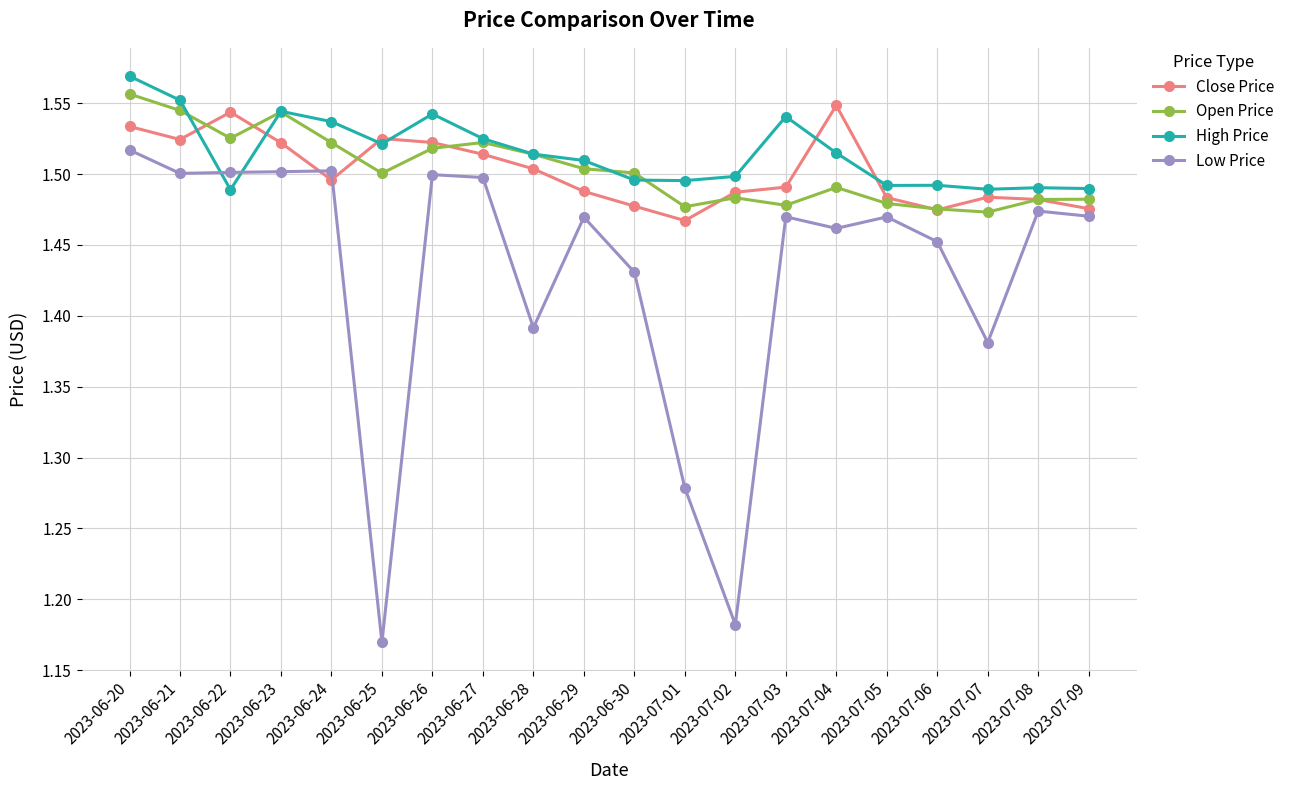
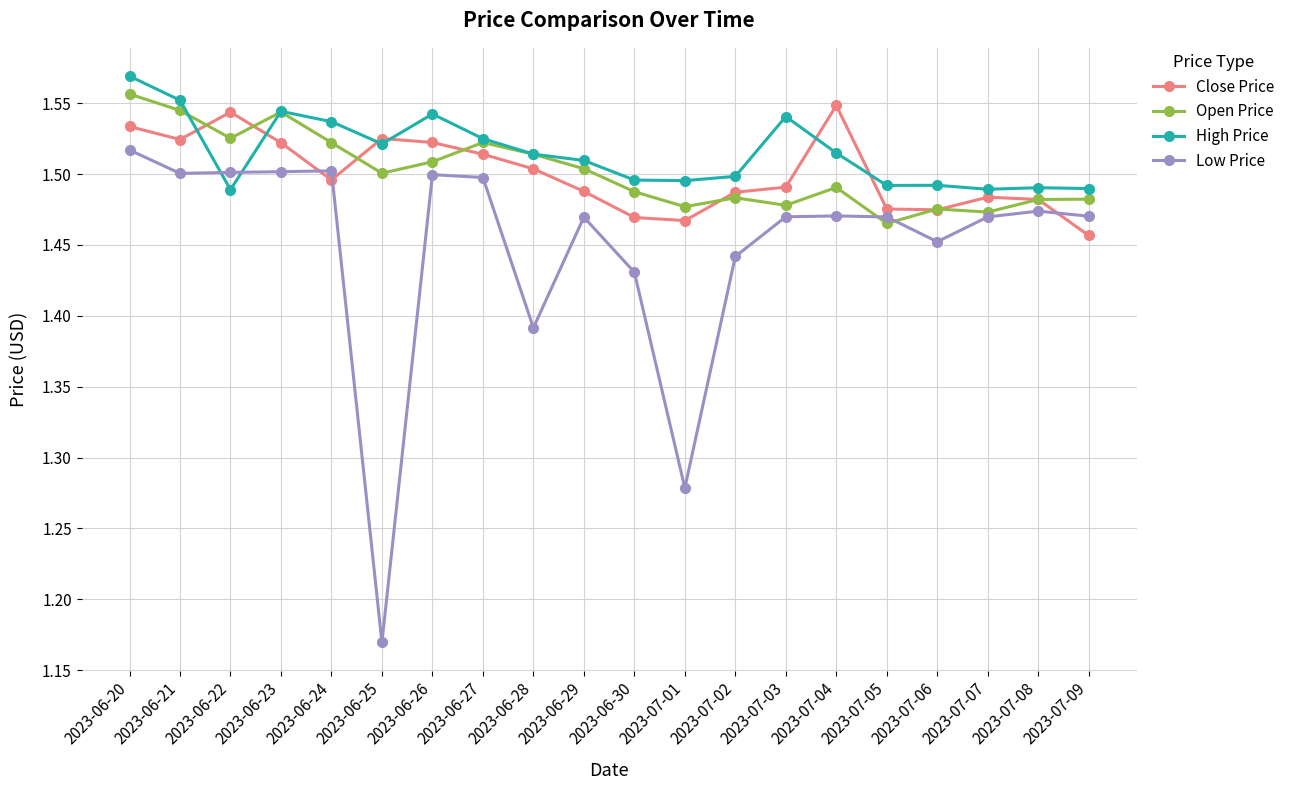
  {
    "Close Price": {
      "2023-06-20": 1.534,
      "2023-06-21": 1.524,
      "2023-06-22": 1.544,
      "2023-06-23": 1.522,
      "2023-06-24": 1.496,
      "2023-06-25": 1.525,
      "2023-06-26": 1.522,
      "2023-06-27": 1.514,
      "2023-06-28": 1.504,
      "2023-06-29": 1.488,
-     "2023-06-30": 1.477,
+     "2023-06-30": 1.469,
      "2023-07-01": 1.467,
      "2023-07-02": 1.487,
      "2023-07-03": 1.491,
      "2023-07-04": 1.548,
-     "2023-07-05": 1.483,
+     "2023-07-05": 1.475,
      "2023-07-07": 1.484,
-     "2023-07-09": 1.476
+     "2023-07-09": 1.457
    },
    "Open Price": {
      "2023-06-20": 1.557,
      "2023-06-21": 1.545,
      "2023-06-22": 1.525,
      "2023-06-24": 1.522,
      "2023-06-25": 1.501,
-     "2023-06-26": 1.518,
+     "2023-06-26": 1.509,
      "2023-06-27": 1.522,
      "2023-06-29": 1.504,
-     "2023-06-30": 1.501,
+     "2023-06-30": 1.488,
      "2023-07-01": 1.477,
      "2023-07-02": 1.483,
      "2023-07-03": 1.478,
      "2023-07-04": 1.491,
-     "2023-07-05": 1.479,
+     "2023-07-05": 1.465,
      "2023-07-07": 1.473,
      "2023-07-09": 1.482
    },
    "High Price": {
      "2023-06-20": 1.569,
      "2023-06-21": 1.552,
      "2023-06-22": 1.489,
      "2023-06-24": 1.537,
      "2023-06-25": 1.521,
      "2023-06-26": 1.542,
      "2023-06-27": 1.525,
      "2023-06-29": 1.510,
      "2023-06-30": 1.496,
      "2023-07-01": 1.495,
      "2023-07-02": 1.498,
      "2023-07-03": 1.541,
      "2023-07-04": 1.515,
      "2023-07-05": 1.492,
      "2023-07-06": 1.492,
      "2023-07-07": 1.489,
      "2023-07-08": 1.490,
      "2023-07-09": 1.490
    },
    "Low Price": {
      "2023-06-20": 1.517,
      "2023-06-21": 1.501,
      "2023-06-22": 1.501,
      "2023-06-23": 1.502,
      "2023-06-24": 1.502,
      "2023-06-25": 1.170,
      "2023-06-26": 1.500,
      "2023-06-27": 1.498,
      "2023-06-28": 1.392,
      "2023-06-29": 1.470,
      "2023-06-30": 1.431,
      "2023-07-01": 1.279,
-     "2023-07-02": 1.182,
+     "2023-07-02": 1.442,
      "2023-07-03": 1.470,
-     "2023-07-04": 1.462,
+     "2023-07-04": 1.471,
      "2023-07-05": 1.470,
      "2023-07-06": 1.452,
-     "2023-07-07": 1.381,
+     "2023-07-07": 1.470,
      "2023-07-08": 1.474,
      "2023-07-09": 1.470
    }
  }
